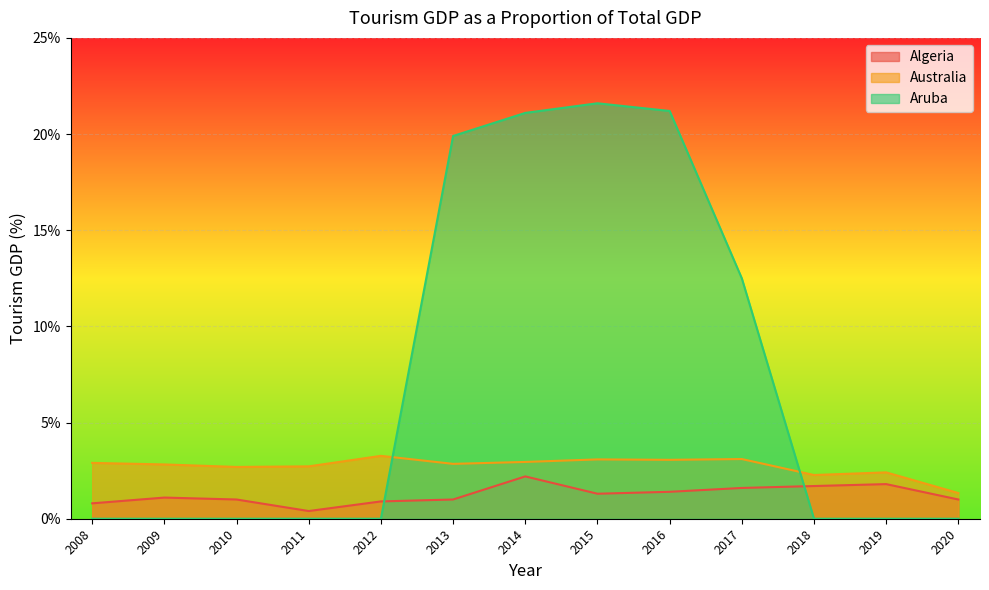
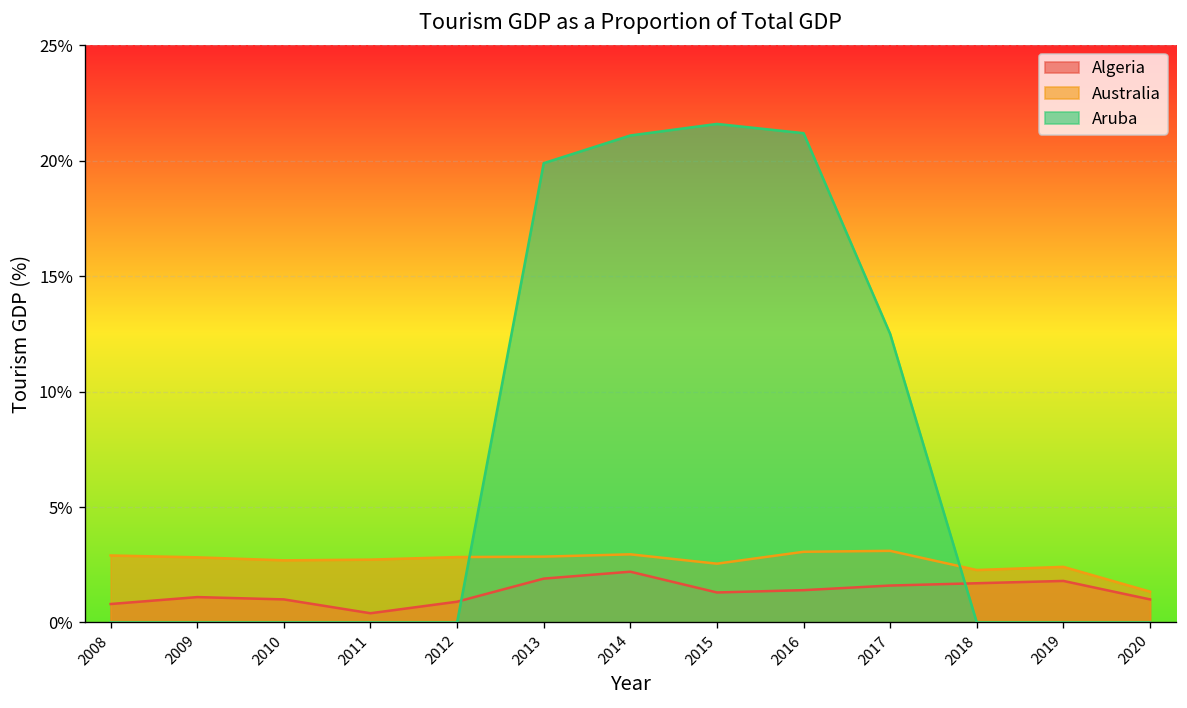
  {
    "Algeria": {
      "2008": "0.8%",
      "2009": "1.1%",
      "2010": "1.0%",
      "2011": "0.4%",
      "2012": "0.9%",
-     "2013": "1.0%",
+     "2013": "1.9%",
      "2014": "2.2%",
      "2015": "1.3%",
      "2016": "1.4%",
      "2017": "1.6%",
      "2018": "1.7%",
      "2019": "1.8%",
      "2020": "1.0%"
    },
    "Australia": {
      "2008": "2.9%",
      "2009": "2.8%",
      "2010": "2.7%",
      "2011": "2.7%",
-     "2012": "3.3%",
+     "2012": "2.8%",
      "2013": "2.9%",
      "2014": "3.0%",
-     "2015": "3.1%",
+     "2015": "2.5%",
      "2016": "3.1%",
      "2017": "3.1%",
      "2018": "2.3%",
      "2019": "2.4%",
      "2020": "1.3%"
    },
    "Aruba": {
      "2008": "0.0%",
      "2009": "0.0%",
      "2010": "0.0%",
      "2011": "0.0%",
      "2012": "0.0%",
      "2013": "19.9%",
      "2014": "21.1%",
      "2015": "21.6%",
      "2016": "21.2%",
      "2017": "12.5%",
      "2018": "0.0%",
      "2019": "0.0%",
      "2020": "0.0%"
    }
  }
